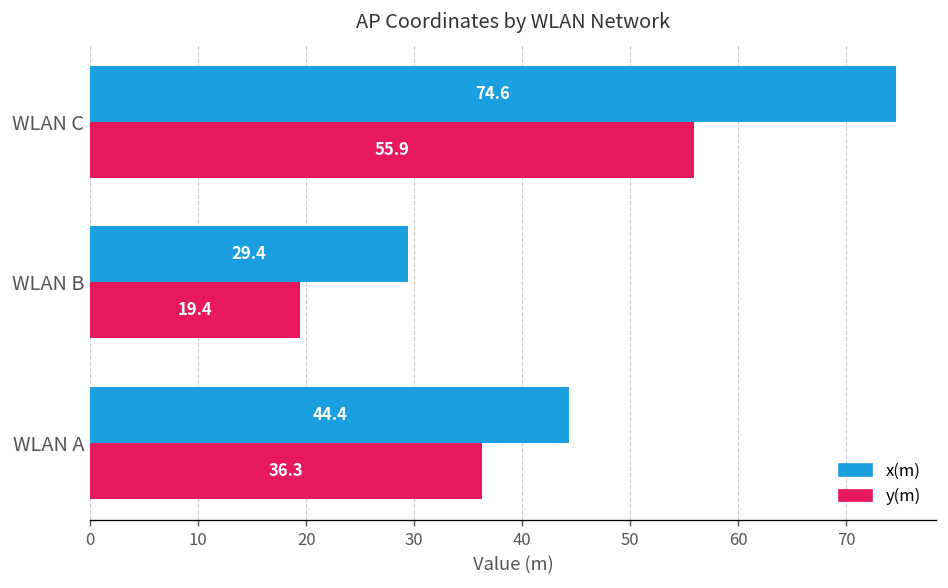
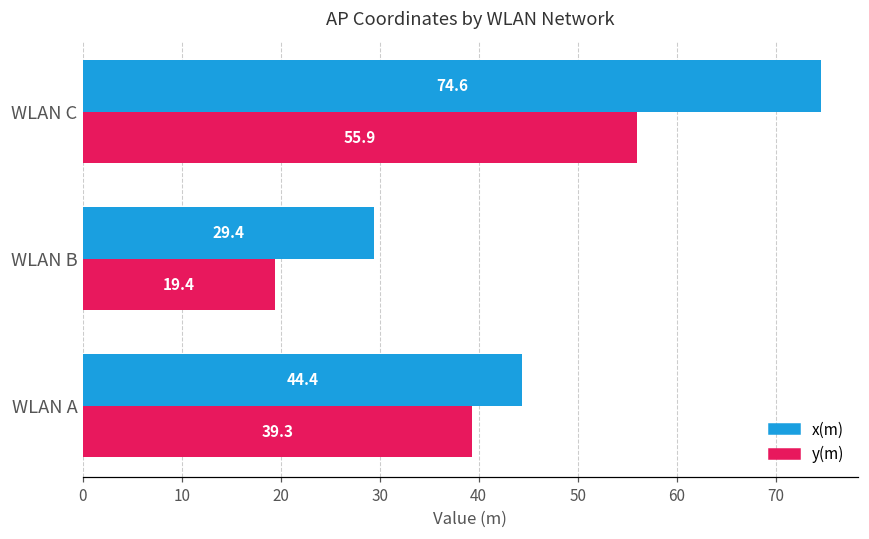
  {
    "x(m)": {
      "WLAN C": 74.6,
      "WLAN B": 29.4,
      "WLAN A": 44.4
    },
    "y(m)": {
      "WLAN C": 55.9,
      "WLAN B": 19.4,
-     "WLAN A": 36.3
+     "WLAN A": 39.3
    }
  }
